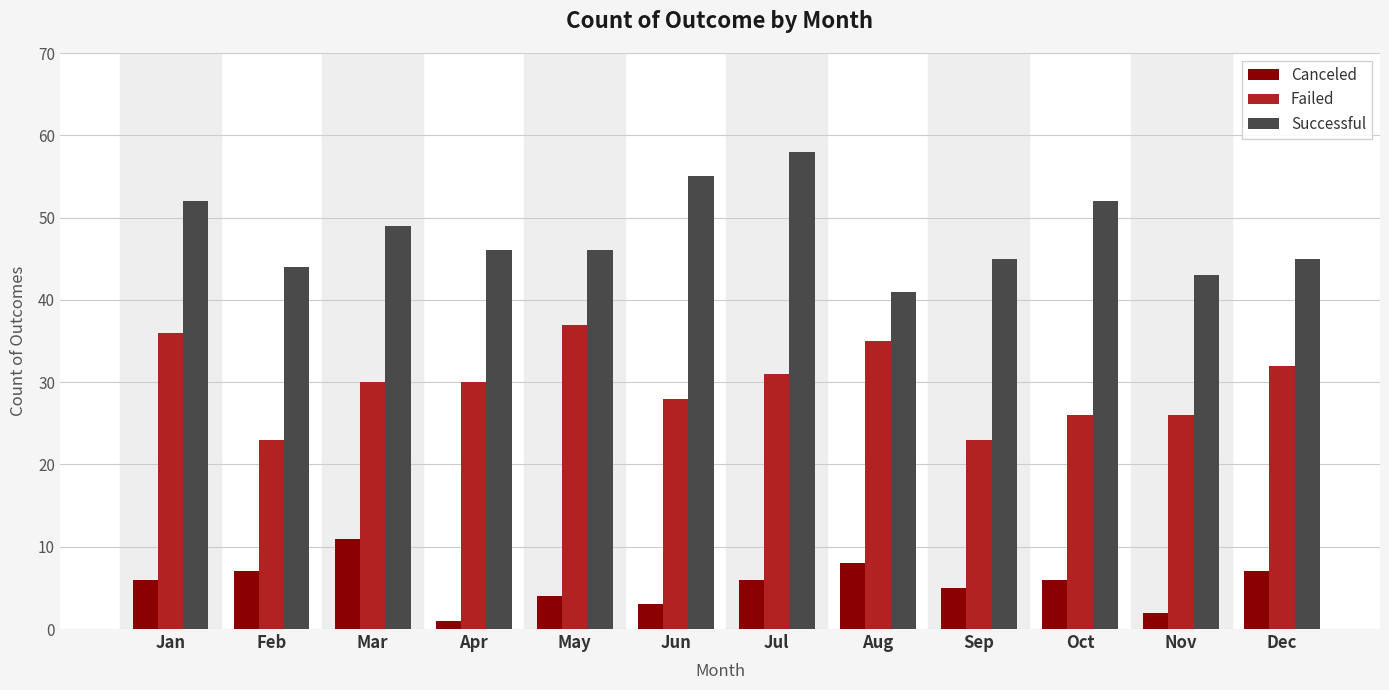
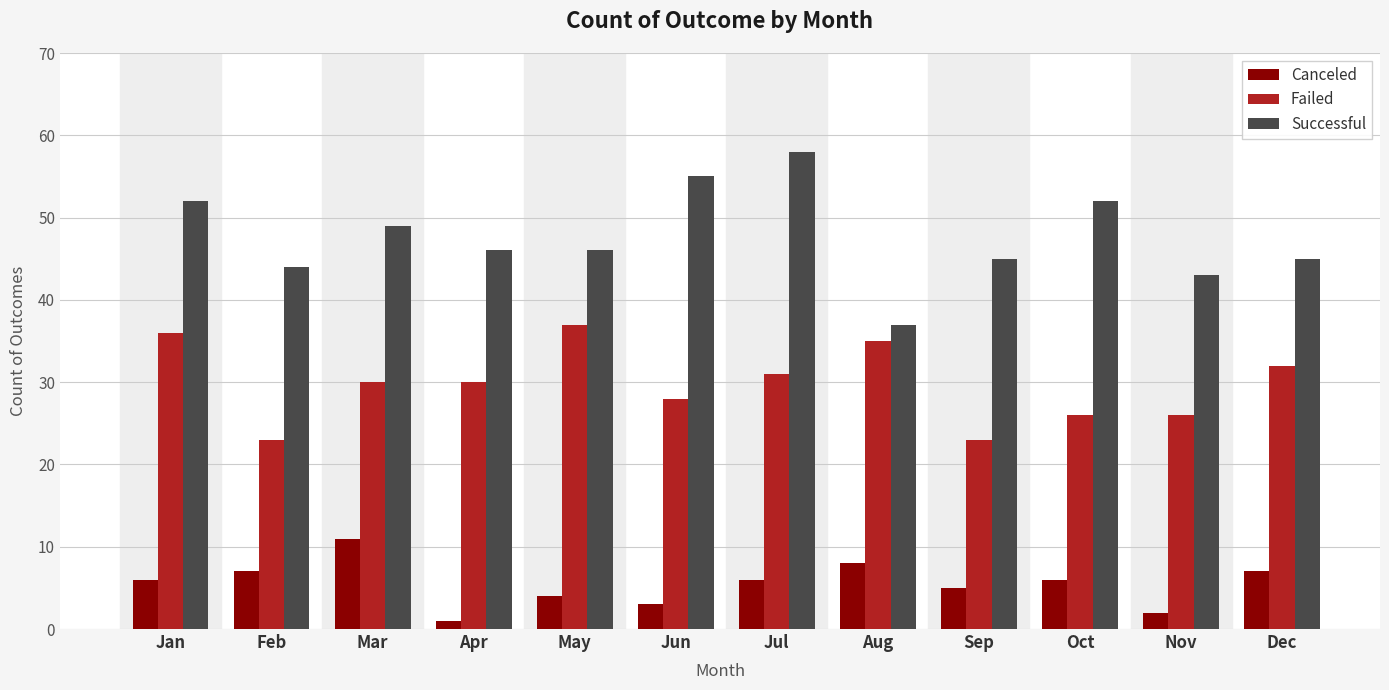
  {
    "Canceled": {
      "Jan": 6,
      "Feb": 7,
      "Mar": 11,
      "Apr": 1,
      "May": 4,
      "Jun": 3,
      "Jul": 6,
      "Aug": 8,
      "Sep": 5,
      "Oct": 6,
      "Nov": 2,
      "Dec": 7
    },
    "Failed": {
      "Jan": 36,
      "Feb": 23,
      "Mar": 30,
      "Apr": 30,
      "May": 37,
      "Jun": 28,
      "Jul": 31,
      "Aug": 35,
      "Sep": 23,
      "Oct": 26,
      "Nov": 26,
      "Dec": 32
    },
    "Successful": {
      "Jan": 52,
      "Feb": 44,
      "Mar": 49,
      "Apr": 46,
      "May": 46,
      "Jun": 55,
      "Jul": 58,
-     "Aug": 41,
+     "Aug": 37,
      "Sep": 45,
      "Oct": 52,
      "Nov": 43,
      "Dec": 45
    }
  }
